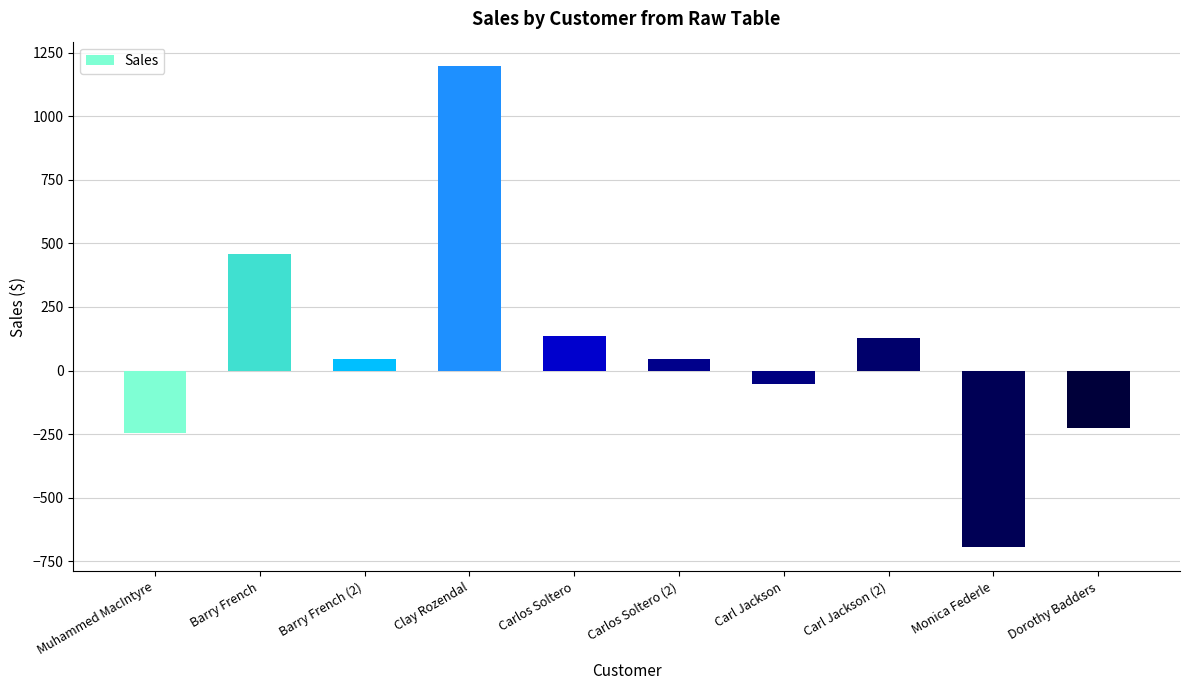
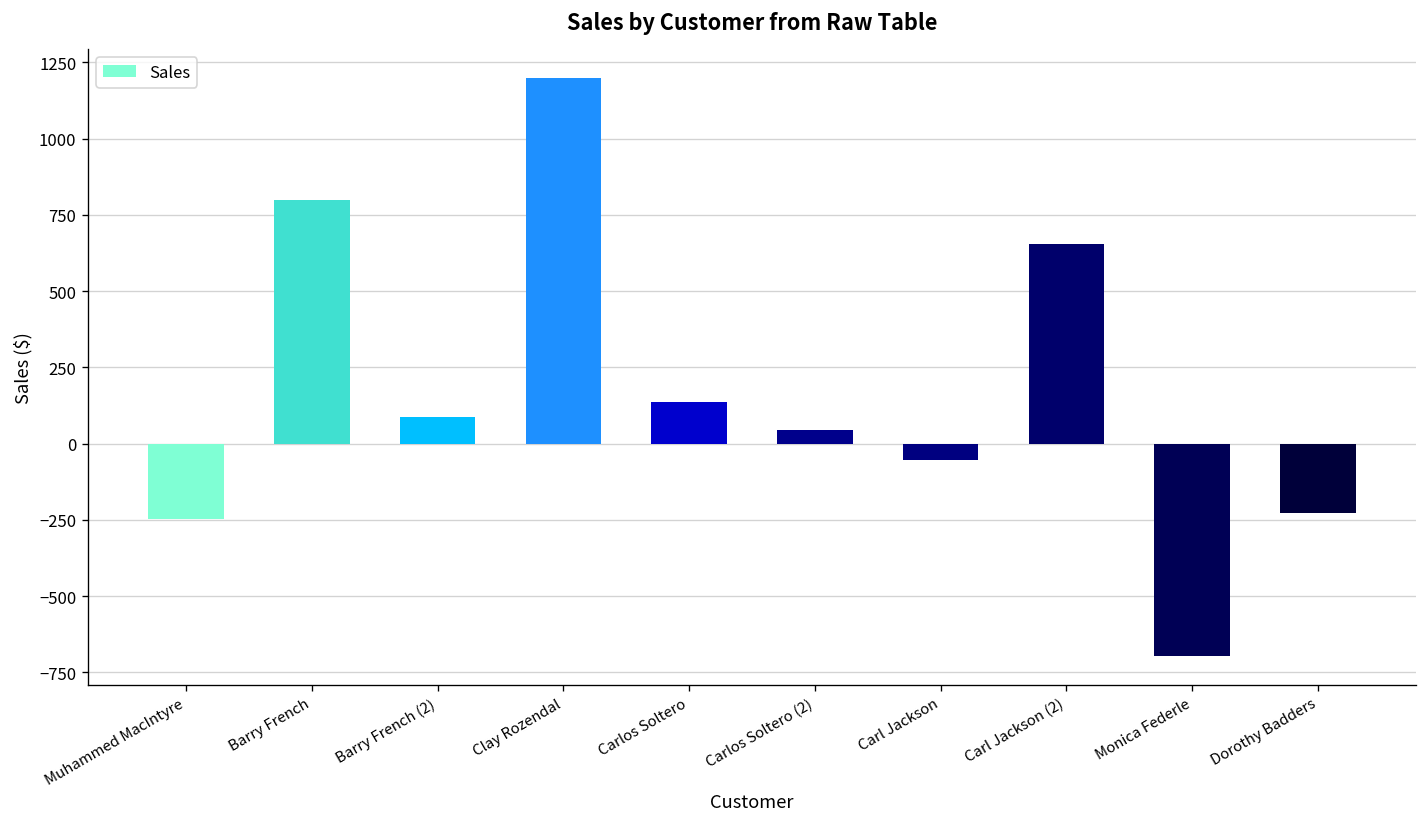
  {
    "Muhammed MacIntyre": -250,
-   "Barry French": 460,
-   "Barry French (2)": 50,
+   "Barry French": 800,
+   "Barry French (2)": 90,
    "Clay Rozendal": 1200,
    "Carlos Soltero": 140,
    "Carlos Soltero (2)": 50,
    "Carl Jackson": -50,
-   "Carl Jackson (2)": 130,
+   "Carl Jackson (2)": 650,
    "Monica Federle": -700,
    "Dorothy Badders": -230
  }
